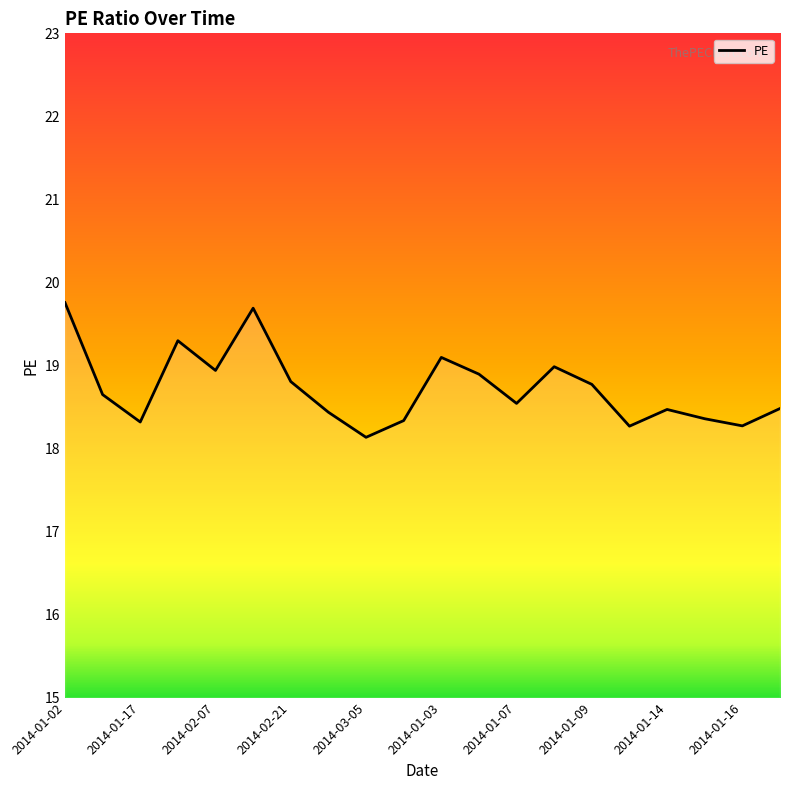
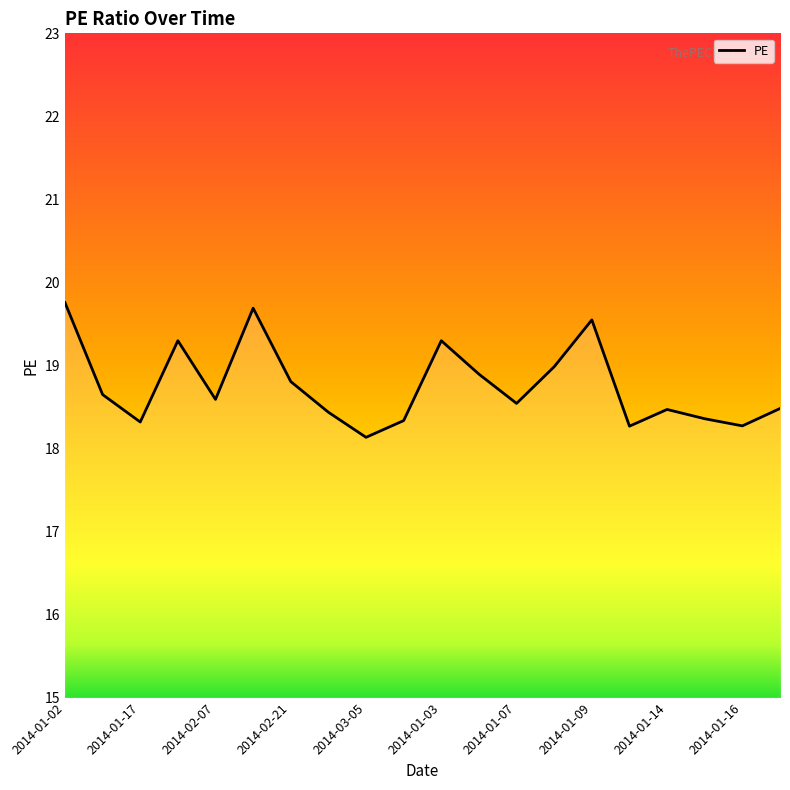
  {
    "2014-01-02": 19.8,
    "2014-01-17": 18.3,
-   "2014-02-07": 18.9,
+   "2014-02-07": 18.6,
    "2014-02-21": 18.8,
    "2014-03-05": 18.1,
-   "2014-01-03": 19.1,
+   "2014-01-03": 19.3,
    "2014-01-07": 18.5,
-   "2014-01-09": 18.8,
+   "2014-01-09": 19.5,
    "2014-01-14": 18.5,
    "2014-01-16": 18.3
  }
